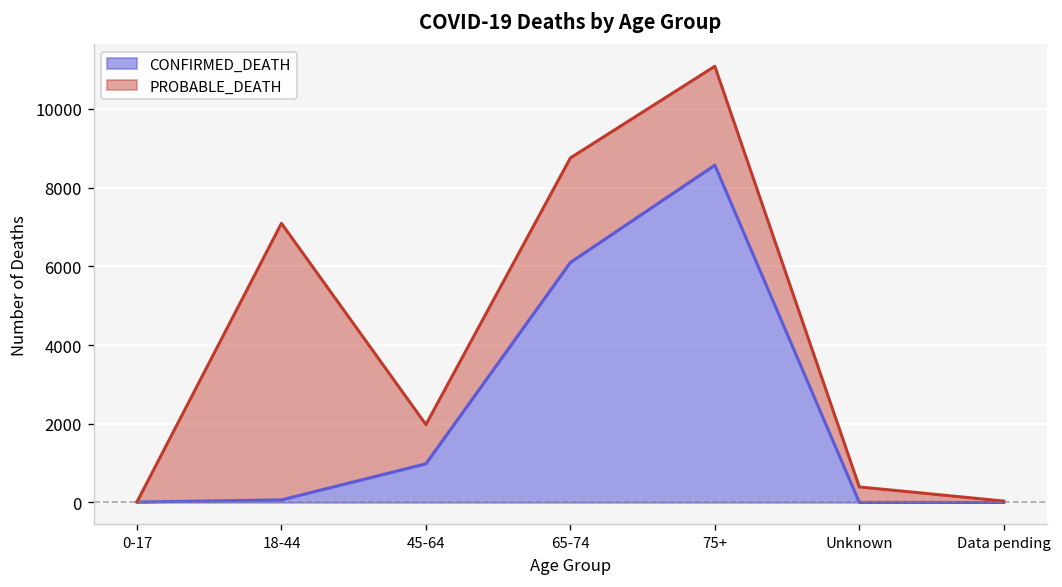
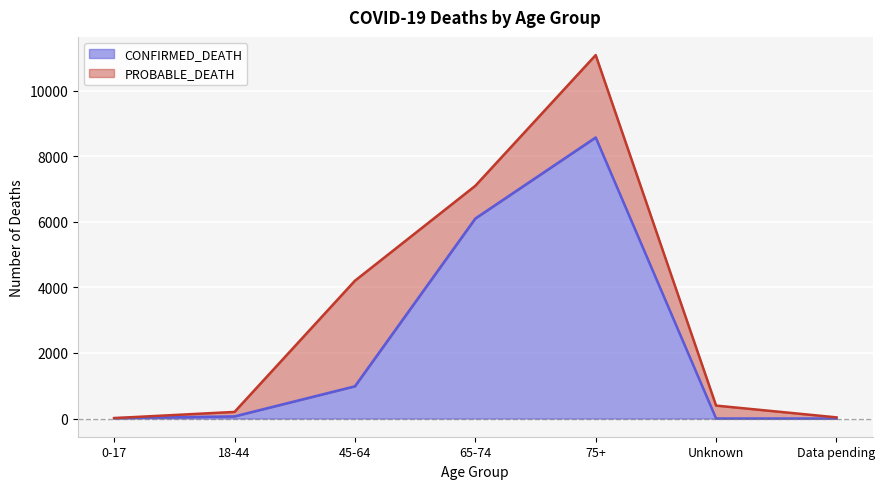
  {
    "CONFIRMED_DEATH": {
      "18-44": 100,
      "45-64": 1000,
      "65-74": 6100,
      "75+": 8600,
      "Unknown": 0
    },
    "PROBABLE_DEATH": {
-     "18-44": 7000,
-     "45-64": 1000,
-     "65-74": 2700,
+     "18-44": 100,
+     "45-64": 3200,
+     "65-74": 1000,
      "75+": 2500,
      "Unknown": 400
    }
  }
